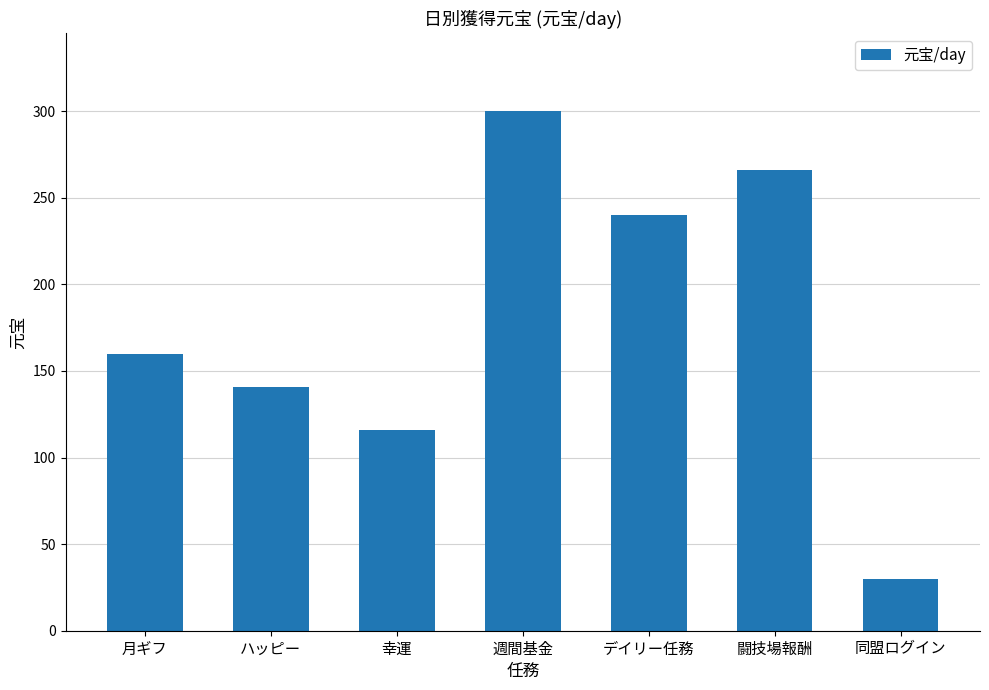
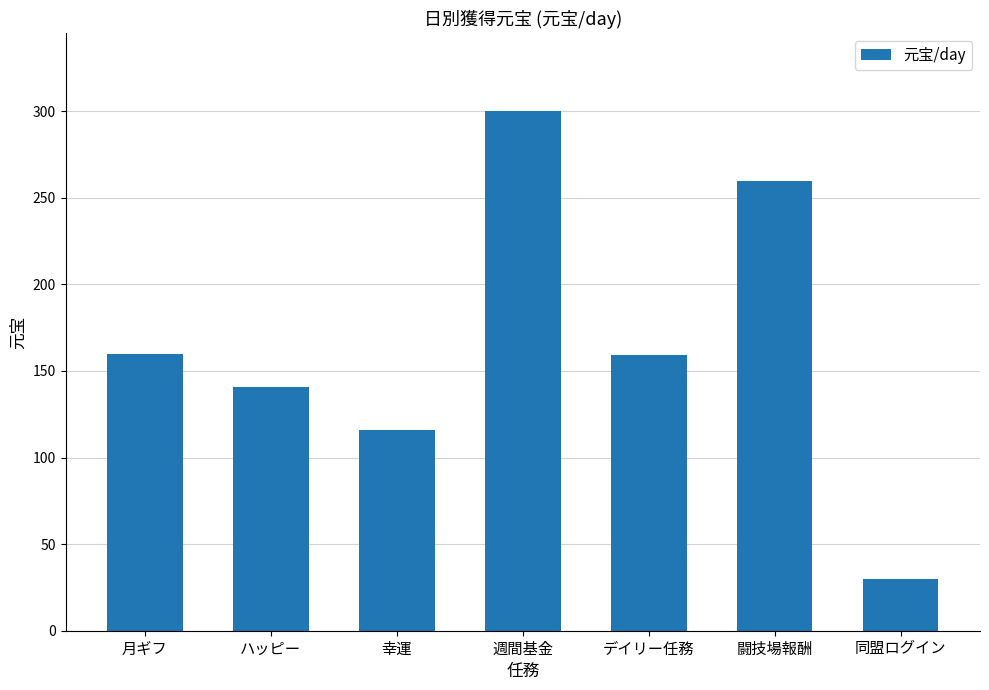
  {
    "月ギフ": 160,
    "ハッピー": 141,
    "幸運": 116,
    "週間基金": 300,
-   "デイリー任務": 240,
-   "闘技場報酬": 266,
+   "デイリー任務": 159,
+   "闘技場報酬": 260,
    "同盟ログイン": 30
  }
